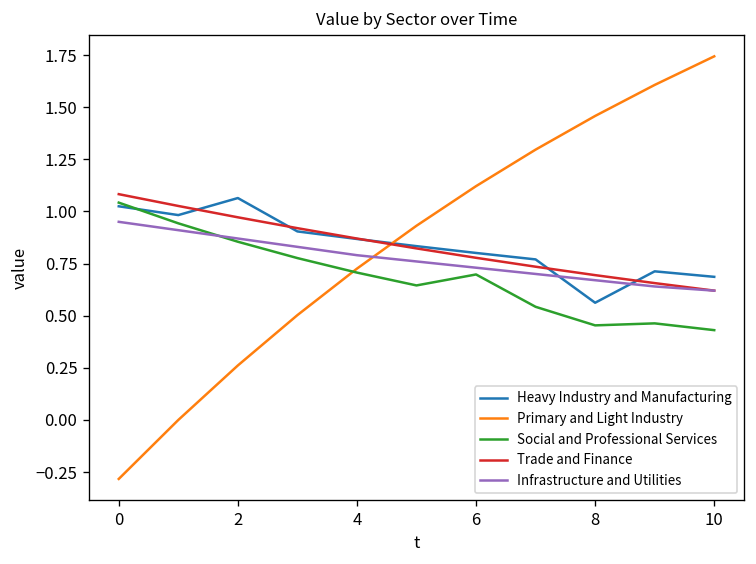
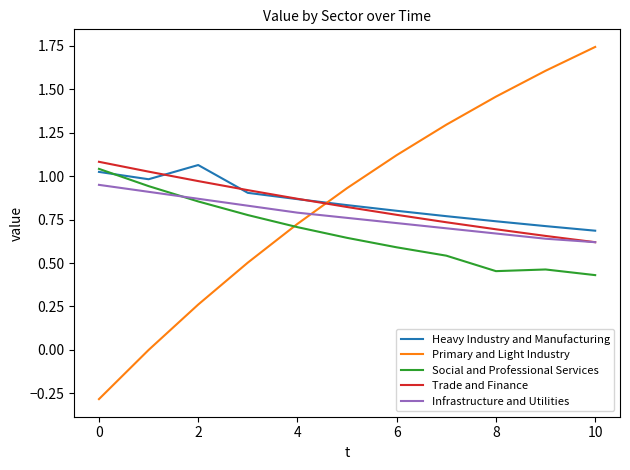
  {
    "Heavy Industry and Manufacturing": {
      "0": 1.02,
      "2": 1.06,
      "6": 0.80,
-     "8": 0.56,
+     "8": 0.74,
      "10": 0.69
    },
    "Primary and Light Industry": {
      "0": -0.28,
      "2": 0.26,
      "4": 0.73,
      "6": 1.12,
      "8": 1.46,
      "10": 1.74
    },
    "Social and Professional Services": {
      "0": 1.04,
      "2": 0.85,
      "4": 0.71,
-     "6": 0.70,
+     "6": 0.59,
      "8": 0.45,
      "10": 0.43
    },
    "Trade and Finance": {
      "0": 1.08,
      "2": 0.97,
      "6": 0.78,
      "8": 0.69
    },
    "Infrastructure and Utilities": {
      "0": 0.95,
      "2": 0.87,
      "4": 0.79,
      "6": 0.73,
      "8": 0.67
    }
  }
